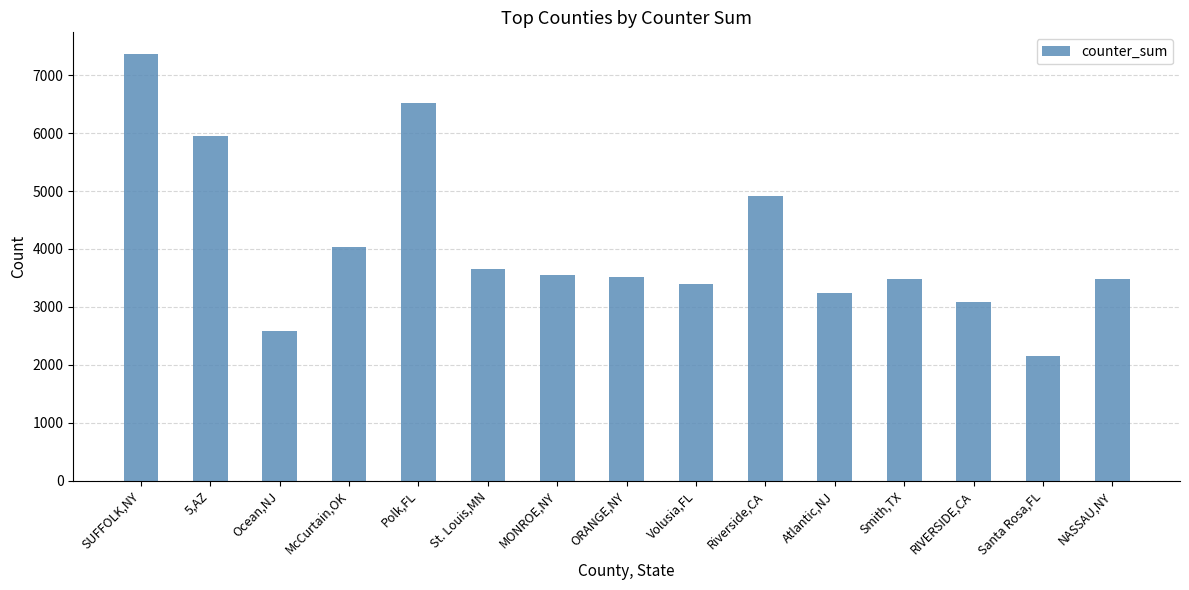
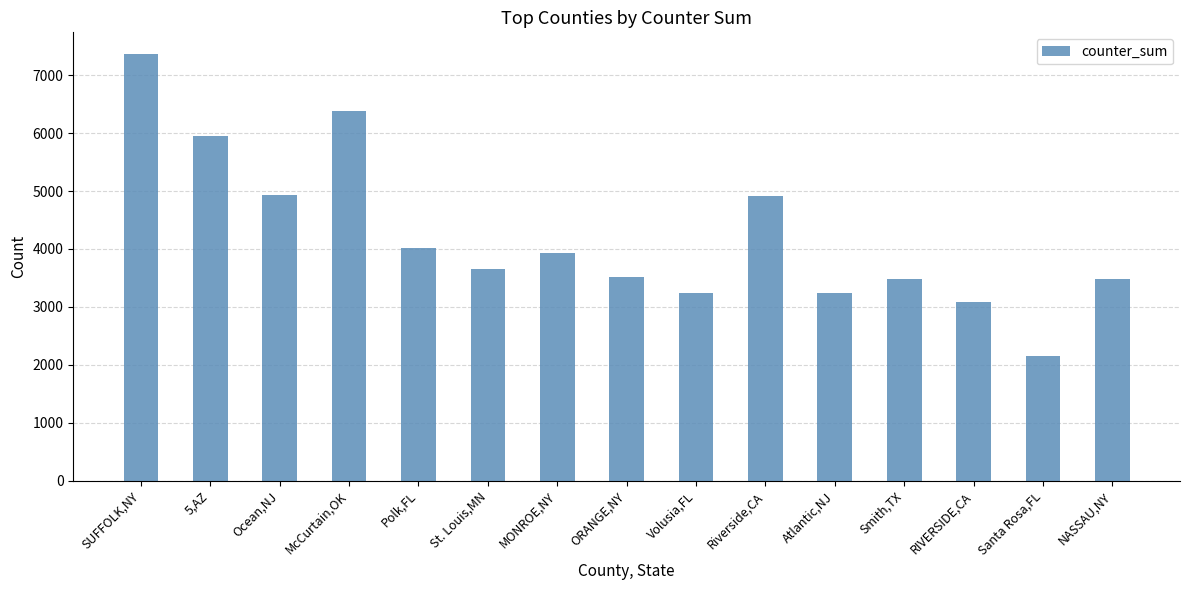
  {
    "SUFFOLK,NY": 7400,
    "5,AZ": 5900,
-   "Ocean,NJ": 2600,
-   "McCurtain,OK": 4000,
-   "Polk,FL": 6500,
+   "Ocean,NJ": 4900,
+   "McCurtain,OK": 6400,
+   "Polk,FL": 4000,
    "St. Louis,MN": 3700,
-   "MONROE,NY": 3600,
+   "MONROE,NY": 3900,
    "ORANGE,NY": 3500,
-   "Volusia,FL": 3400,
+   "Volusia,FL": 3200,
    "Riverside,CA": 4900,
    "Atlantic,NJ": 3200,
    "Smith,TX": 3500,
    "RIVERSIDE,CA": 3100,
    "Santa Rosa,FL": 2200,
    "NASSAU,NY": 3500
  }
